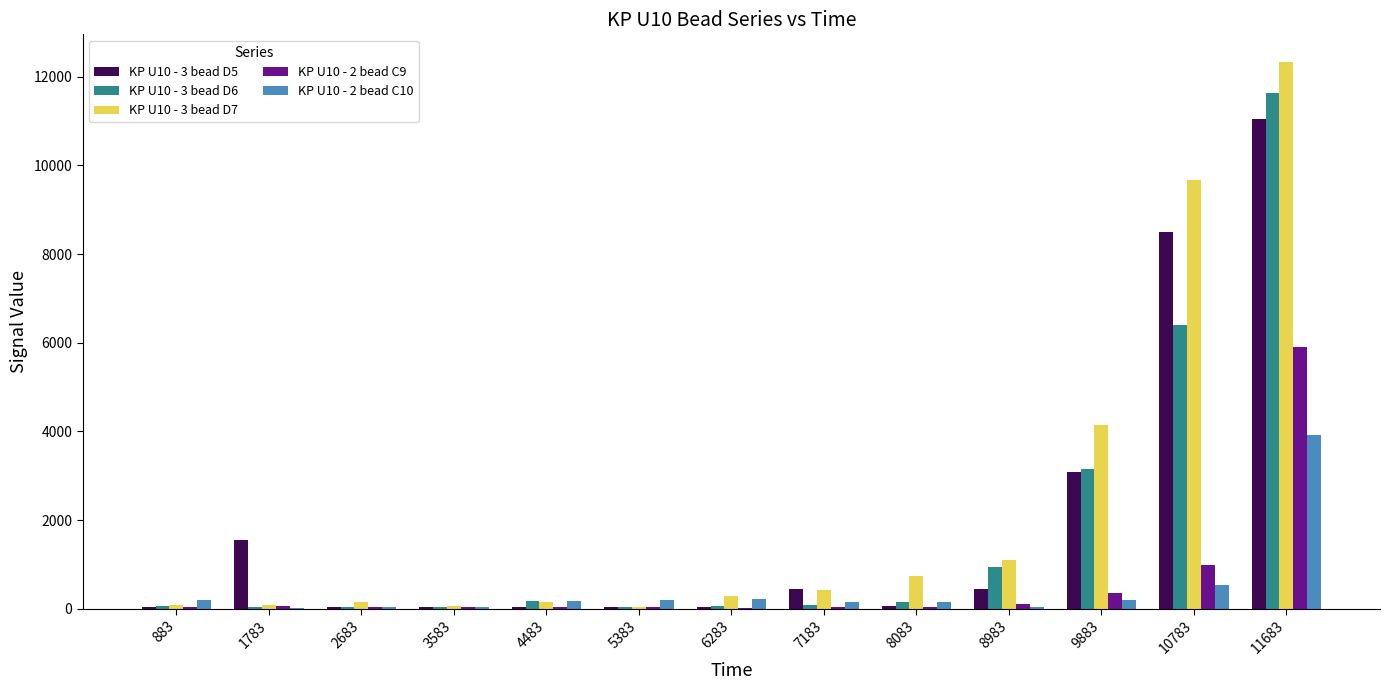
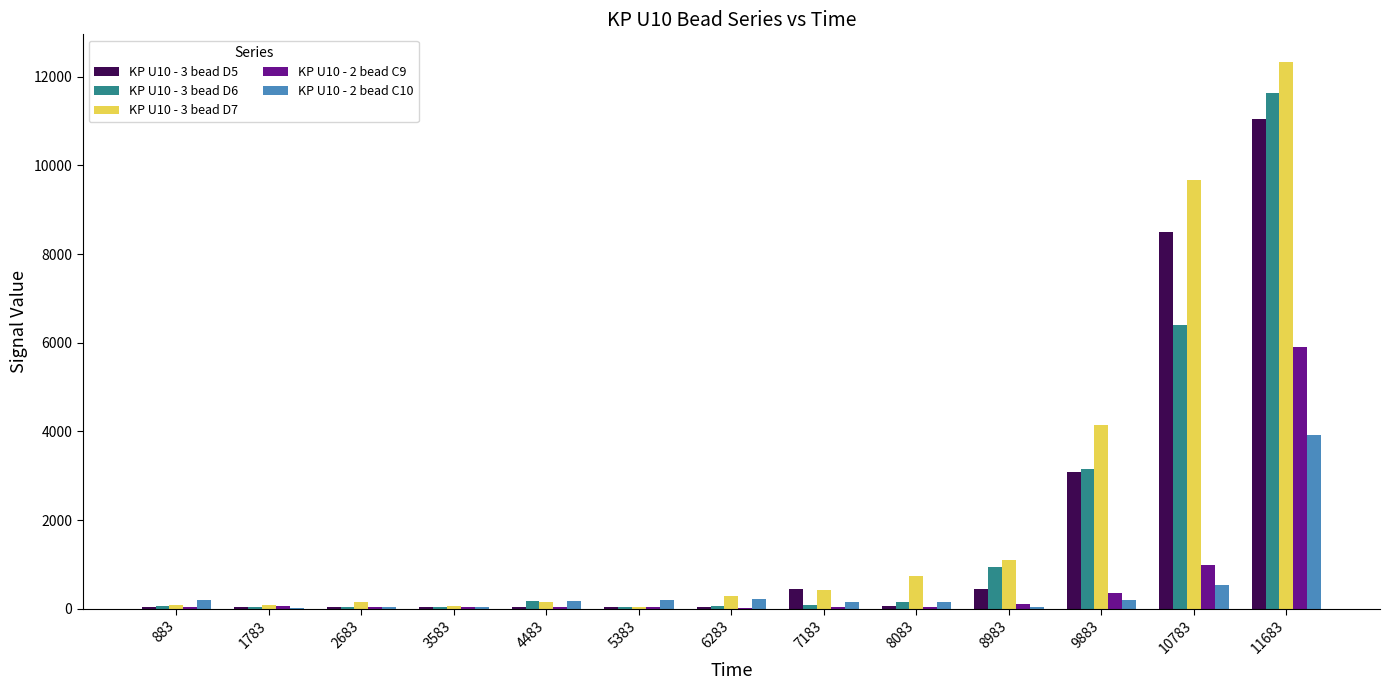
  {
    "KP U10 - 3 bead D5": {
-     "1783": 1600,
+     "1783": 0,
      "7183": 400,
      "8083": 100,
      "8983": 500,
      "9883": 3100,
      "10783": 8500,
      "11683": 11000
    },
    "KP U10 - 3 bead D7": {
      "883": 100,
      "1783": 100,
      "2683": 100,
      "3583": 100,
      "4483": 100,
      "6283": 300,
      "7183": 400,
      "8083": 700,
      "8983": 1100,
      "9883": 4200,
      "10783": 9700,
      "11683": 12300
    },
    "KP U10 - 2 bead C9": {
      "1783": 100,
      "8983": 100,
      "9883": 400,
      "10783": 1000,
      "11683": 5900
    }
  }
